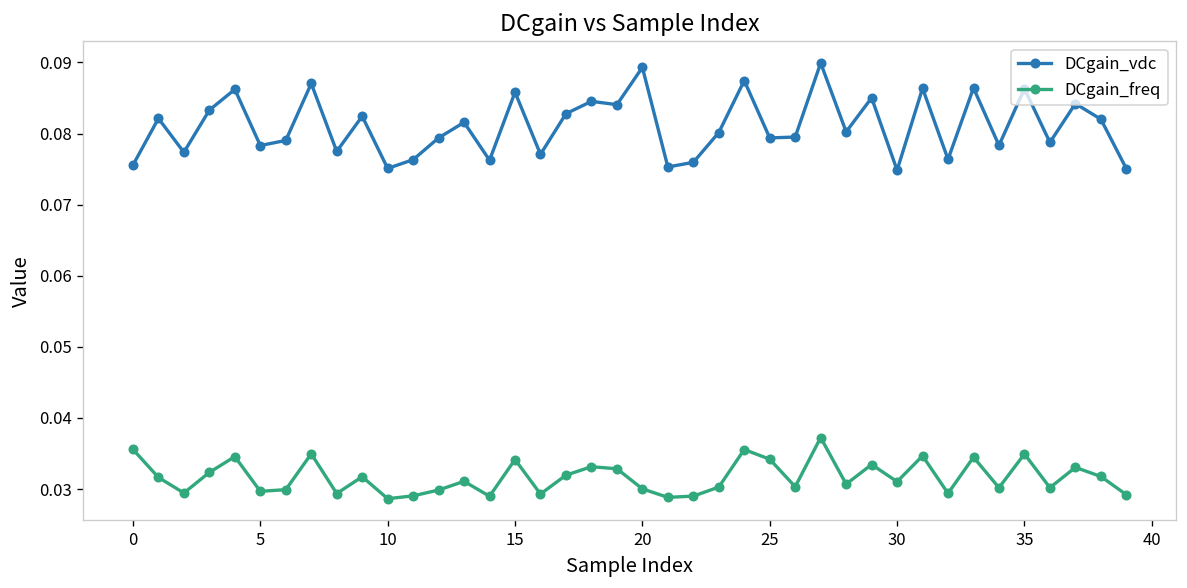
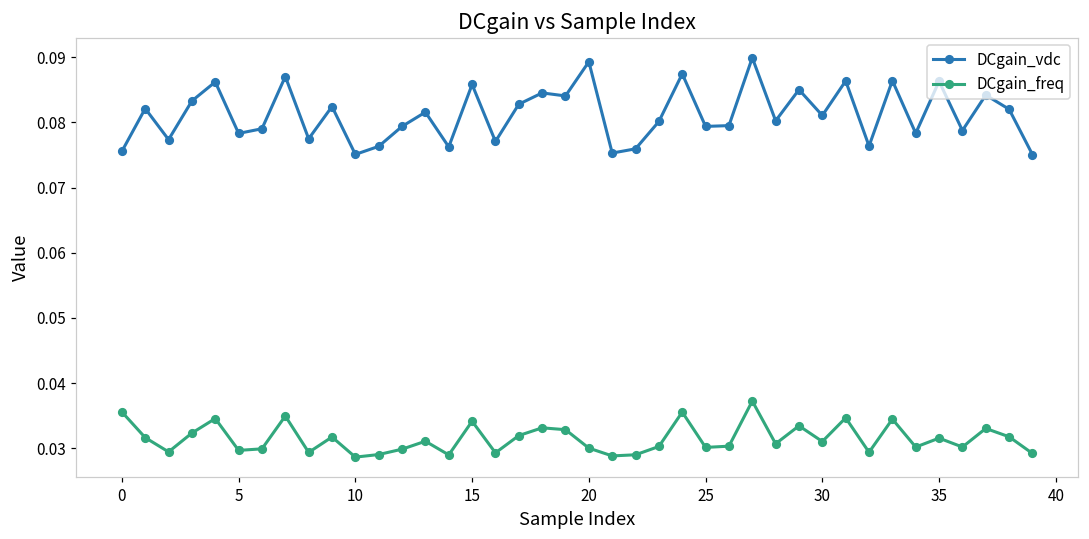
  {
    "DCgain_vdc": {
      "0": 0.076,
      "5": 0.078,
      "10": 0.075,
      "15": 0.086,
      "20": 0.089,
      "25": 0.079,
-     "30": 0.075
+     "30": 0.081
    },
    "DCgain_freq": {
      "0": 0.036,
      "5": 0.030,
      "10": 0.029,
      "15": 0.034,
      "20": 0.030,
-     "25": 0.034,
+     "25": 0.030,
      "30": 0.031,
-     "35": 0.035
+     "35": 0.032
    }
  }
